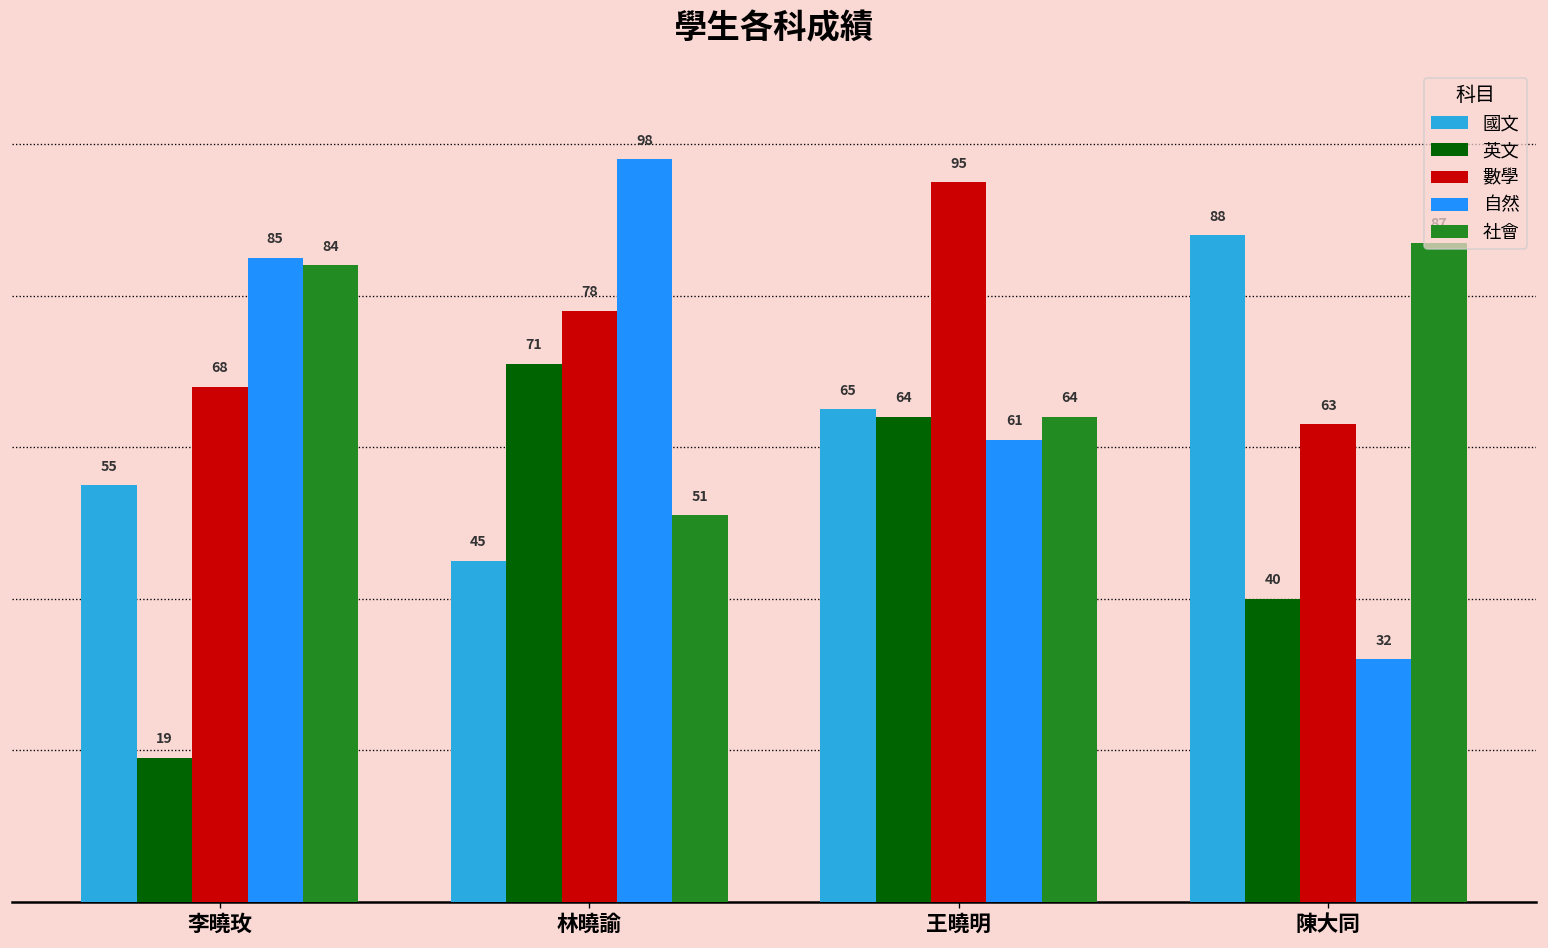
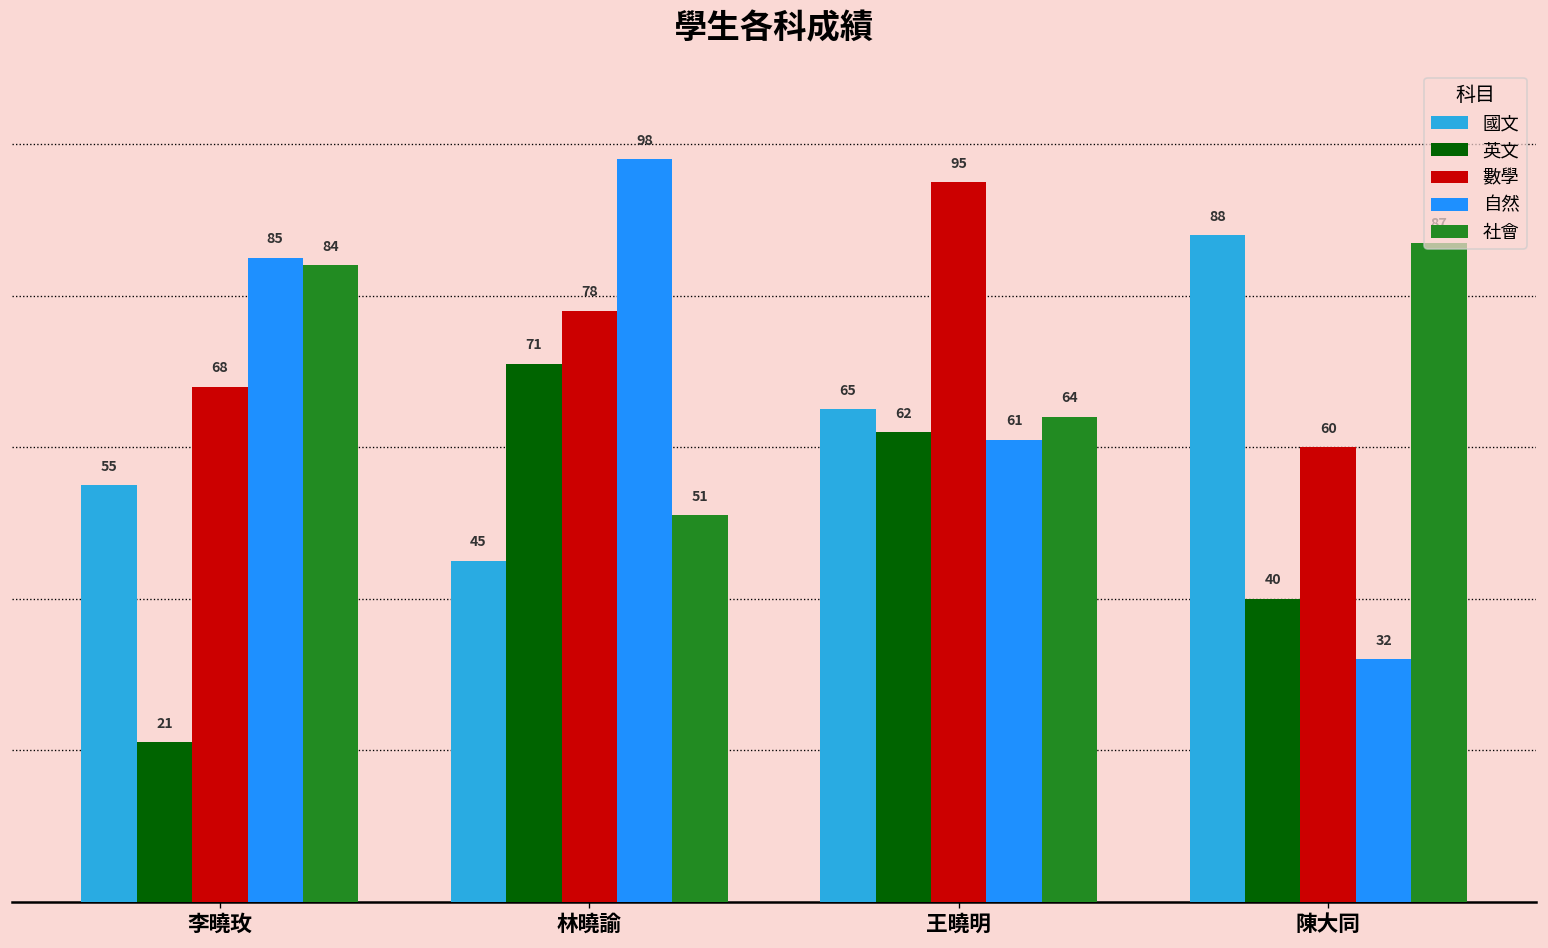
  {
    "英文": {
-     "李曉玫": 19,
+     "李曉玫": 21,
      "林曉諭": 71,
-     "王曉明": 64,
+     "王曉明": 62,
      "陳大同": 40
    },
    "數學": {
      "李曉玫": 68,
      "林曉諭": 78,
      "王曉明": 95,
-     "陳大同": 63
+     "陳大同": 60
    },
    "社會": {
      "李曉玫": 84,
      "林曉諭": 51,
      "王曉明": 64
    }
  }
